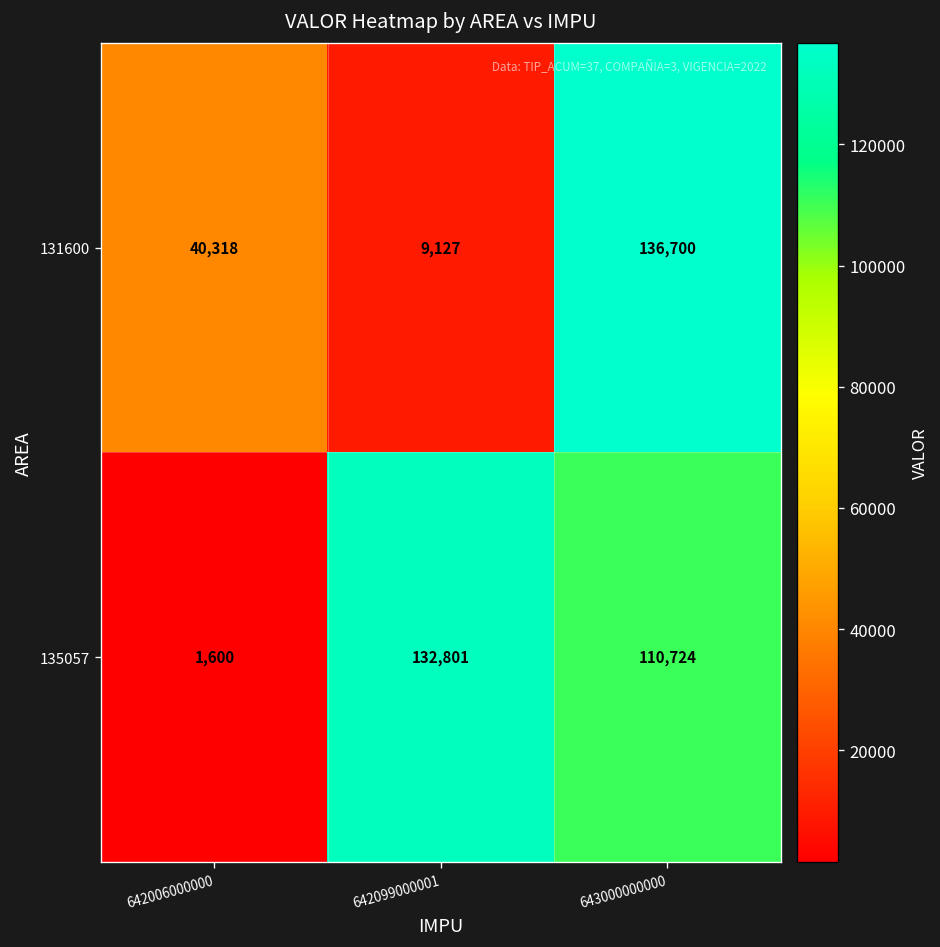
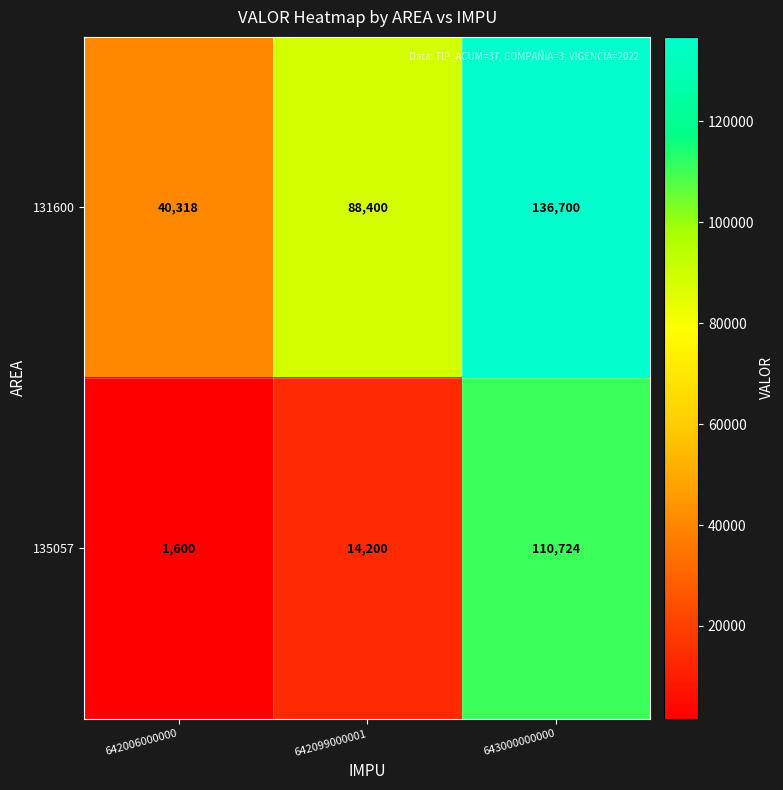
  {
    "131600": {
      "642006000000": "40,318",
-     "642099000001": "9,127"
+     "642099000001": "88,400"
    },
    "135057": {
      "642006000000": "1,600",
-     "642099000001": "132,801",
+     "642099000001": "14,200",
      "643000000000": "110,724"
    }
  }
